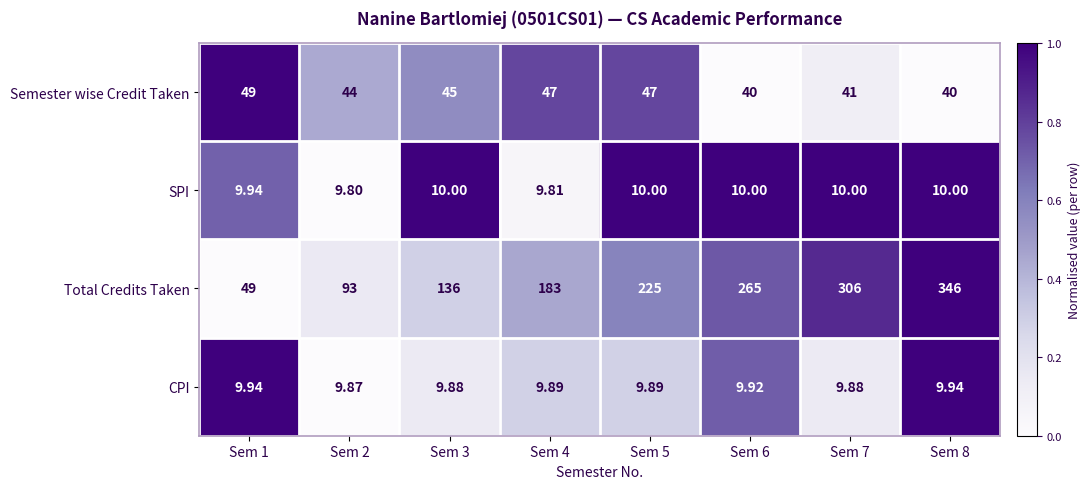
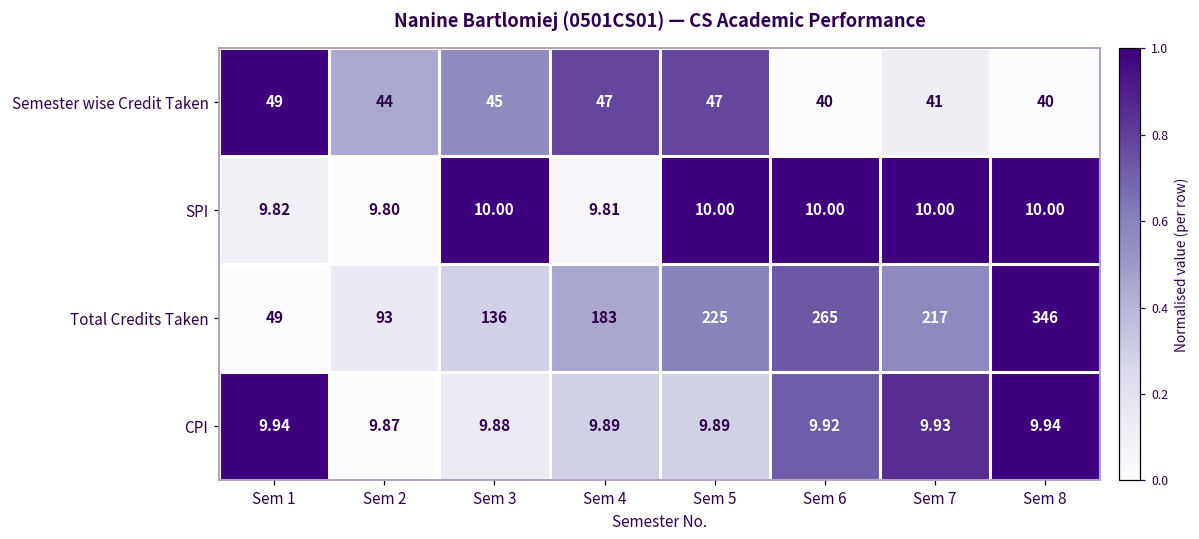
  {
    "Semester wise Credit Taken": {
      "Sem 1": 49,
      "Sem 2": 44,
      "Sem 3": 45,
      "Sem 4": 47,
      "Sem 5": 47,
      "Sem 6": 40,
      "Sem 7": 41,
      "Sem 8": 40
    },
    "SPI": {
-     "Sem 1": 9.94,
+     "Sem 1": 9.82,
      "Sem 2": 9.80,
      "Sem 3": 10.00,
      "Sem 4": 9.81,
      "Sem 5": 10.00,
      "Sem 6": 10.00,
      "Sem 7": 10.00,
      "Sem 8": 10.00
    },
    "Total Credits Taken": {
      "Sem 1": 49,
      "Sem 2": 93,
      "Sem 3": 136,
      "Sem 4": 183,
      "Sem 5": 225,
      "Sem 6": 265,
-     "Sem 7": 306,
+     "Sem 7": 217,
      "Sem 8": 346
    },
    "CPI": {
      "Sem 1": 9.94,
      "Sem 2": 9.87,
      "Sem 3": 9.88,
      "Sem 4": 9.89,
      "Sem 5": 9.89,
      "Sem 6": 9.92,
-     "Sem 7": 9.88,
+     "Sem 7": 9.93,
      "Sem 8": 9.94
    }
  }
